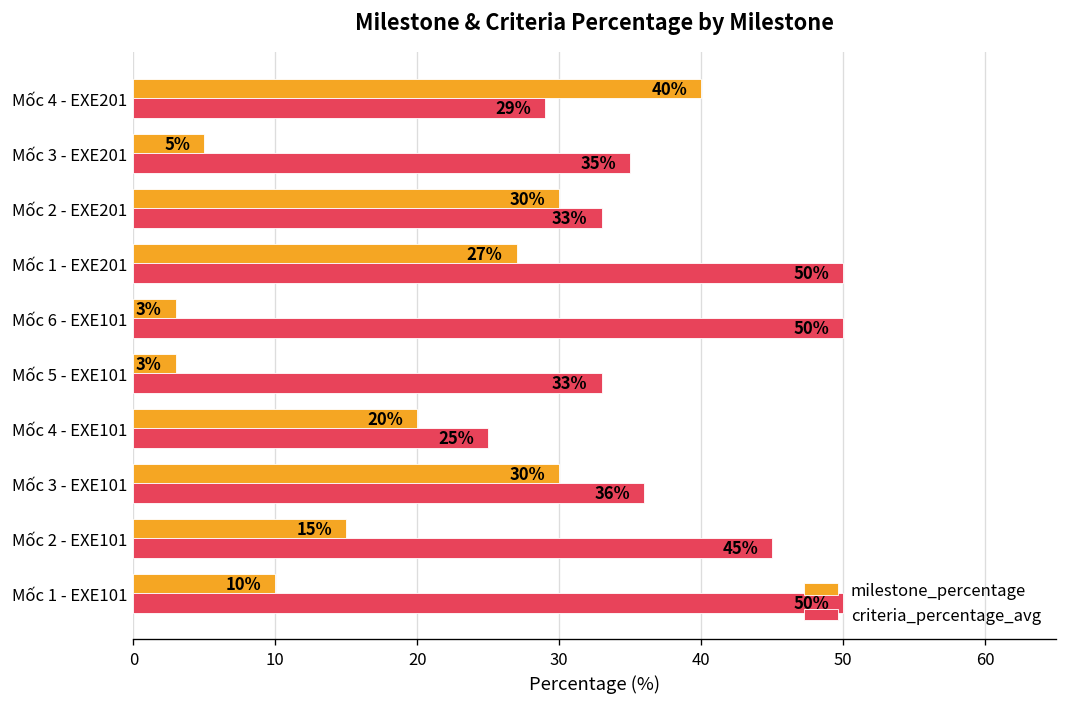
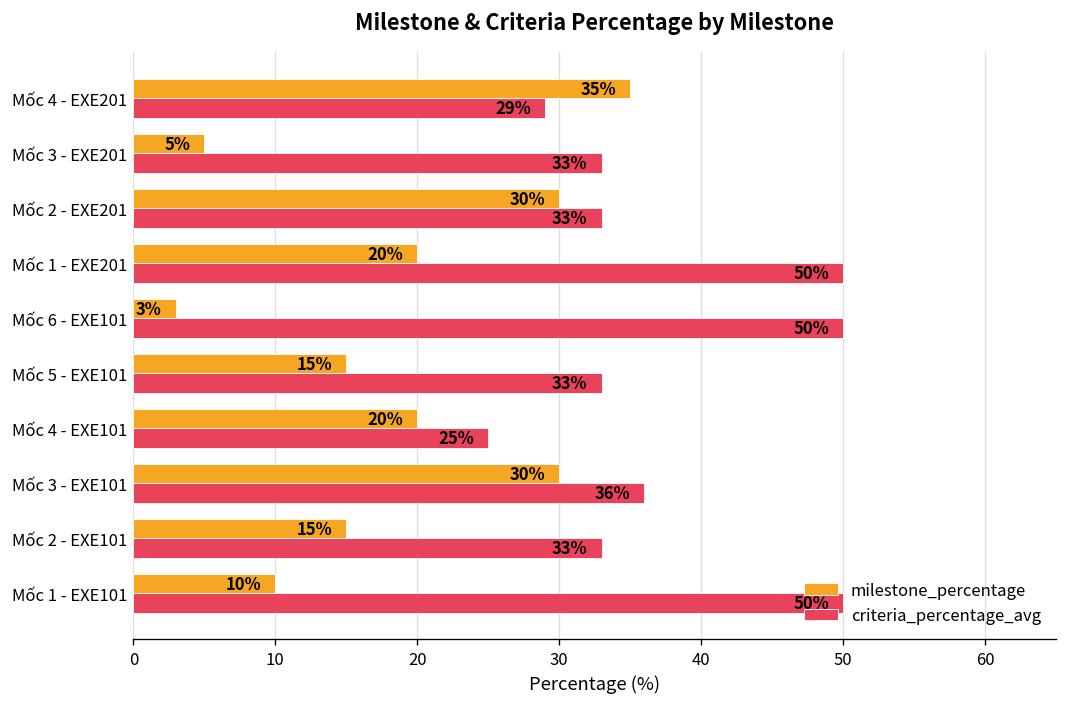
  {
    "milestone_percentage": {
-     "Mốc 4 - EXE201": "40%",
+     "Mốc 4 - EXE201": "35%",
      "Mốc 3 - EXE201": "5%",
      "Mốc 2 - EXE201": "30%",
-     "Mốc 1 - EXE201": "27%",
+     "Mốc 1 - EXE201": "20%",
      "Mốc 6 - EXE101": "3%",
-     "Mốc 5 - EXE101": "3%",
+     "Mốc 5 - EXE101": "15%",
      "Mốc 4 - EXE101": "20%",
      "Mốc 3 - EXE101": "30%",
      "Mốc 2 - EXE101": "15%",
      "Mốc 1 - EXE101": "10%"
    },
    "criteria_percentage_avg": {
      "Mốc 4 - EXE201": "29%",
-     "Mốc 3 - EXE201": "35%",
+     "Mốc 3 - EXE201": "33%",
      "Mốc 2 - EXE201": "33%",
      "Mốc 1 - EXE201": "50%",
      "Mốc 6 - EXE101": "50%",
      "Mốc 5 - EXE101": "33%",
      "Mốc 4 - EXE101": "25%",
      "Mốc 3 - EXE101": "36%",
-     "Mốc 2 - EXE101": "45%",
+     "Mốc 2 - EXE101": "33%",
      "Mốc 1 - EXE101": "50%"
    }
  }
